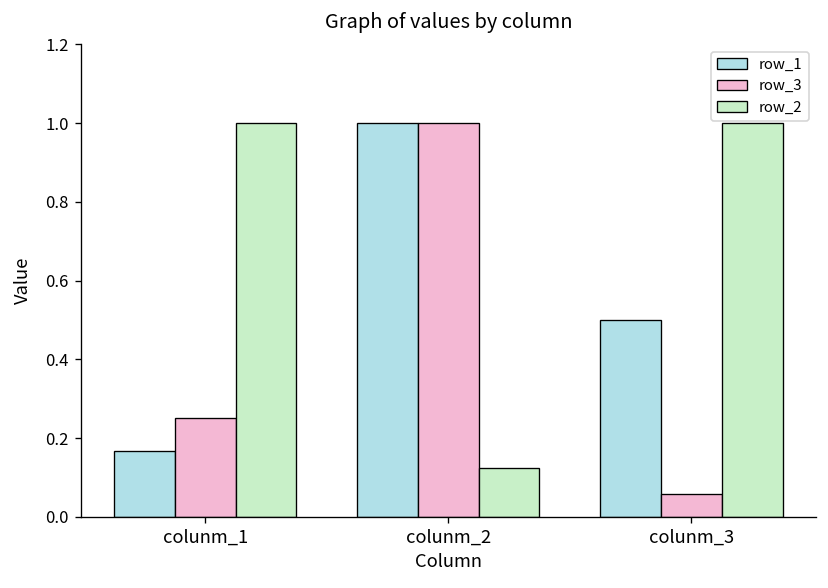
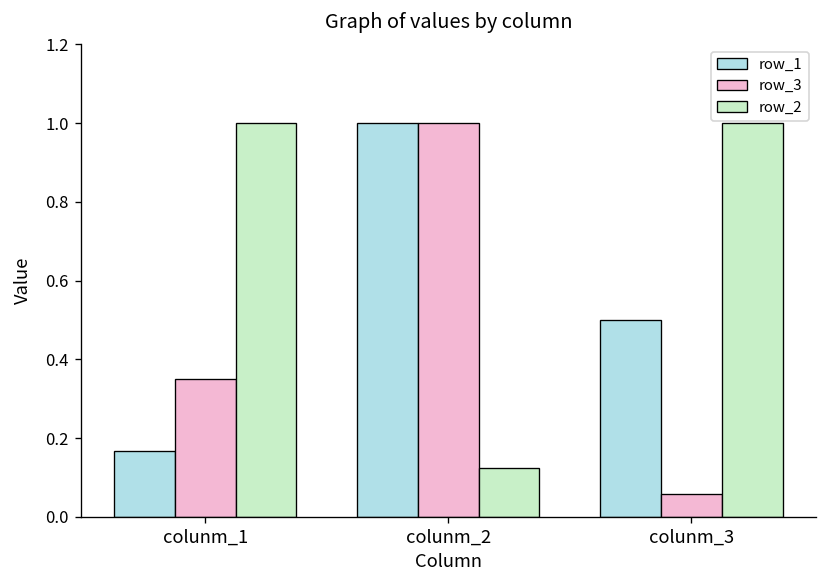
  {
    "row_3": {
-     "colunm_1": 0.25,
+     "colunm_1": 0.35,
      "colunm_2": 1.00,
      "colunm_3": 0.06
    }
  }
